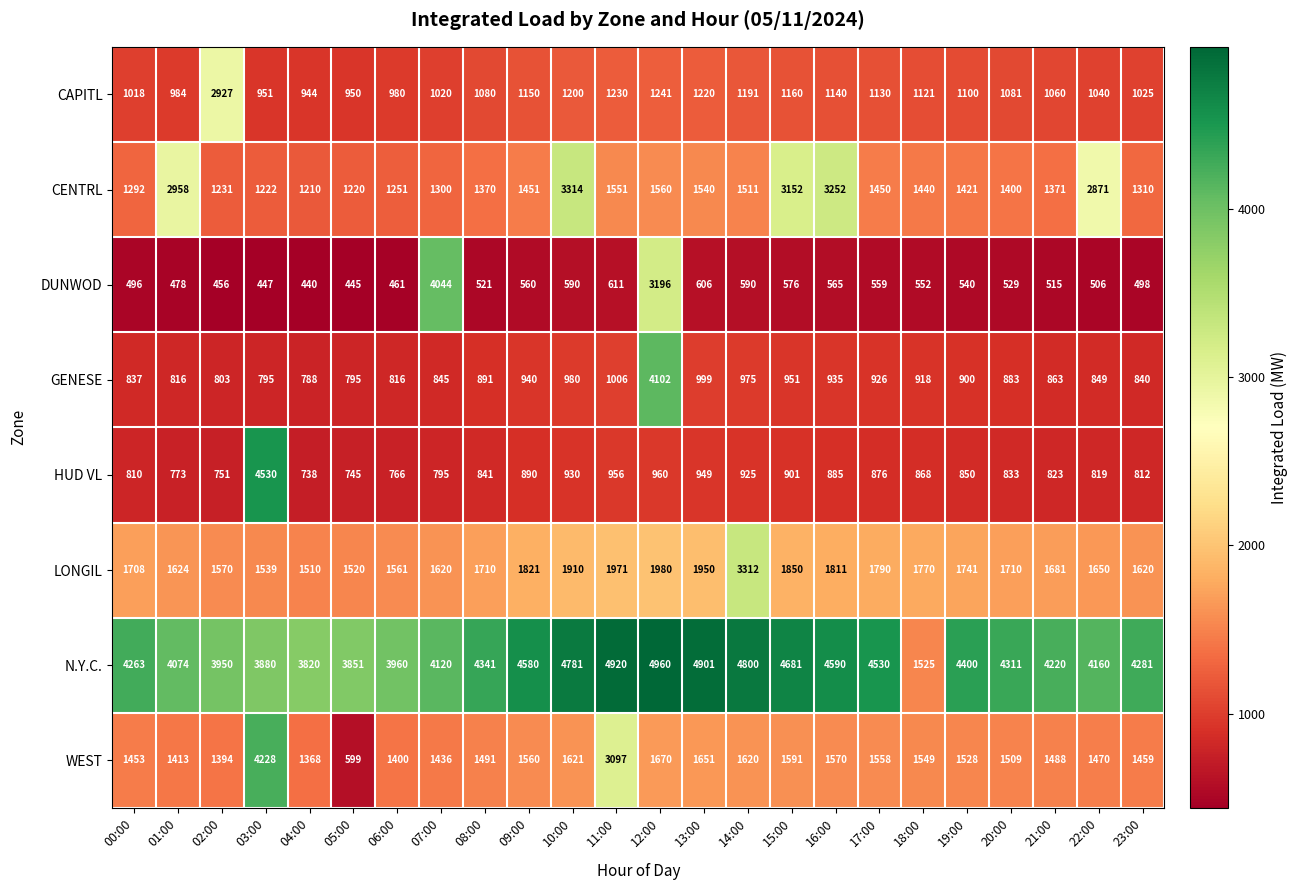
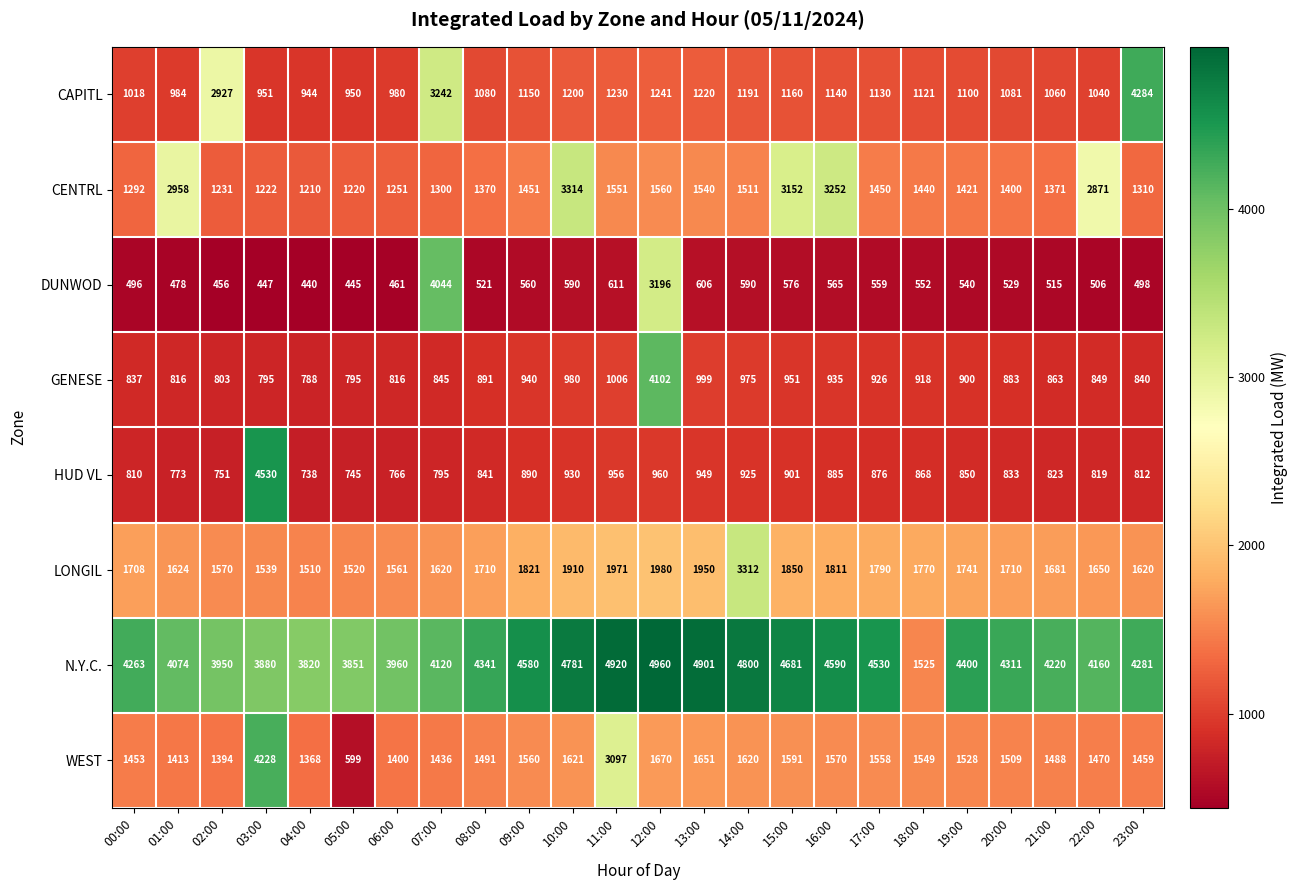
  {
    "CAPITL": {
      "00:00": 1018,
      "01:00": 984,
      "02:00": 2927,
      "03:00": 951,
      "04:00": 944,
      "05:00": 950,
      "06:00": 980,
-     "07:00": 1020,
+     "07:00": 3242,
      "08:00": 1080,
      "09:00": 1150,
      "10:00": 1200,
      "11:00": 1230,
      "12:00": 1241,
      "13:00": 1220,
      "14:00": 1191,
      "15:00": 1160,
      "16:00": 1140,
      "17:00": 1130,
      "18:00": 1121,
      "19:00": 1100,
      "20:00": 1081,
      "21:00": 1060,
      "22:00": 1040,
-     "23:00": 1025
+     "23:00": 4284
    },
    "CENTRL": {
      "00:00": 1292,
      "01:00": 2958,
      "02:00": 1231,
      "03:00": 1222,
      "04:00": 1210,
      "05:00": 1220,
      "06:00": 1251,
      "07:00": 1300,
      "08:00": 1370,
      "09:00": 1451,
      "10:00": 3314,
      "11:00": 1551,
      "12:00": 1560,
      "13:00": 1540,
      "14:00": 1511,
      "15:00": 3152,
      "16:00": 3252,
      "17:00": 1450,
      "18:00": 1440,
      "19:00": 1421,
      "20:00": 1400,
      "21:00": 1371,
      "22:00": 2871,
      "23:00": 1310
    },
    "DUNWOD": {
      "00:00": 496,
      "01:00": 478,
      "02:00": 456,
      "03:00": 447,
      "04:00": 440,
      "05:00": 445,
      "06:00": 461,
      "07:00": 4044,
      "08:00": 521,
      "09:00": 560,
      "10:00": 590,
      "11:00": 611,
      "12:00": 3196,
      "13:00": 606,
      "14:00": 590,
      "15:00": 576,
      "16:00": 565,
      "17:00": 559,
      "18:00": 552,
      "19:00": 540,
      "20:00": 529,
      "21:00": 515,
      "22:00": 506,
      "23:00": 498
    },
    "GENESE": {
      "00:00": 837,
      "01:00": 816,
      "02:00": 803,
      "03:00": 795,
      "04:00": 788,
      "05:00": 795,
      "06:00": 816,
      "07:00": 845,
      "08:00": 891,
      "09:00": 940,
      "10:00": 980,
      "11:00": 1006,
      "12:00": 4102,
      "13:00": 999,
      "14:00": 975,
      "15:00": 951,
      "16:00": 935,
      "17:00": 926,
      "18:00": 918,
      "19:00": 900,
      "20:00": 883,
      "21:00": 863,
      "22:00": 849,
      "23:00": 840
    },
    "HUD VL": {
      "00:00": 810,
      "01:00": 773,
      "02:00": 751,
      "03:00": 4530,
      "04:00": 738,
      "05:00": 745,
      "06:00": 766,
      "07:00": 795,
      "08:00": 841,
      "09:00": 890,
      "10:00": 930,
      "11:00": 956,
      "12:00": 960,
      "13:00": 949,
      "14:00": 925,
      "15:00": 901,
      "16:00": 885,
      "17:00": 876,
      "18:00": 868,
      "19:00": 850,
      "20:00": 833,
      "21:00": 823,
      "22:00": 819,
      "23:00": 812
    },
    "LONGIL": {
      "00:00": 1708,
      "01:00": 1624,
      "02:00": 1570,
      "03:00": 1539,
      "04:00": 1510,
      "05:00": 1520,
      "06:00": 1561,
      "07:00": 1620,
      "08:00": 1710,
      "09:00": 1821,
      "10:00": 1910,
      "11:00": 1971,
      "12:00": 1980,
      "13:00": 1950,
      "14:00": 3312,
      "15:00": 1850,
      "16:00": 1811,
      "17:00": 1790,
      "18:00": 1770,
      "19:00": 1741,
      "20:00": 1710,
      "21:00": 1681,
      "22:00": 1650,
      "23:00": 1620
    },
    "N.Y.C.": {
      "00:00": 4263,
      "01:00": 4074,
      "02:00": 3950,
      "03:00": 3880,
      "04:00": 3820,
      "05:00": 3851,
      "06:00": 3960,
      "07:00": 4120,
      "08:00": 4341,
      "09:00": 4580,
      "10:00": 4781,
      "11:00": 4920,
      "12:00": 4960,
      "13:00": 4901,
      "14:00": 4800,
      "15:00": 4681,
      "16:00": 4590,
      "17:00": 4530,
      "18:00": 1525,
      "19:00": 4400,
      "20:00": 4311,
      "21:00": 4220,
      "22:00": 4160,
      "23:00": 4281
    },
    "WEST": {
      "00:00": 1453,
      "01:00": 1413,
      "02:00": 1394,
      "03:00": 4228,
      "04:00": 1368,
      "05:00": 599,
      "06:00": 1400,
      "07:00": 1436,
      "08:00": 1491,
      "09:00": 1560,
      "10:00": 1621,
      "11:00": 3097,
      "12:00": 1670,
      "13:00": 1651,
      "14:00": 1620,
      "15:00": 1591,
      "16:00": 1570,
      "17:00": 1558,
      "18:00": 1549,
      "19:00": 1528,
      "20:00": 1509,
      "21:00": 1488,
      "22:00": 1470,
      "23:00": 1459
    }
  }
